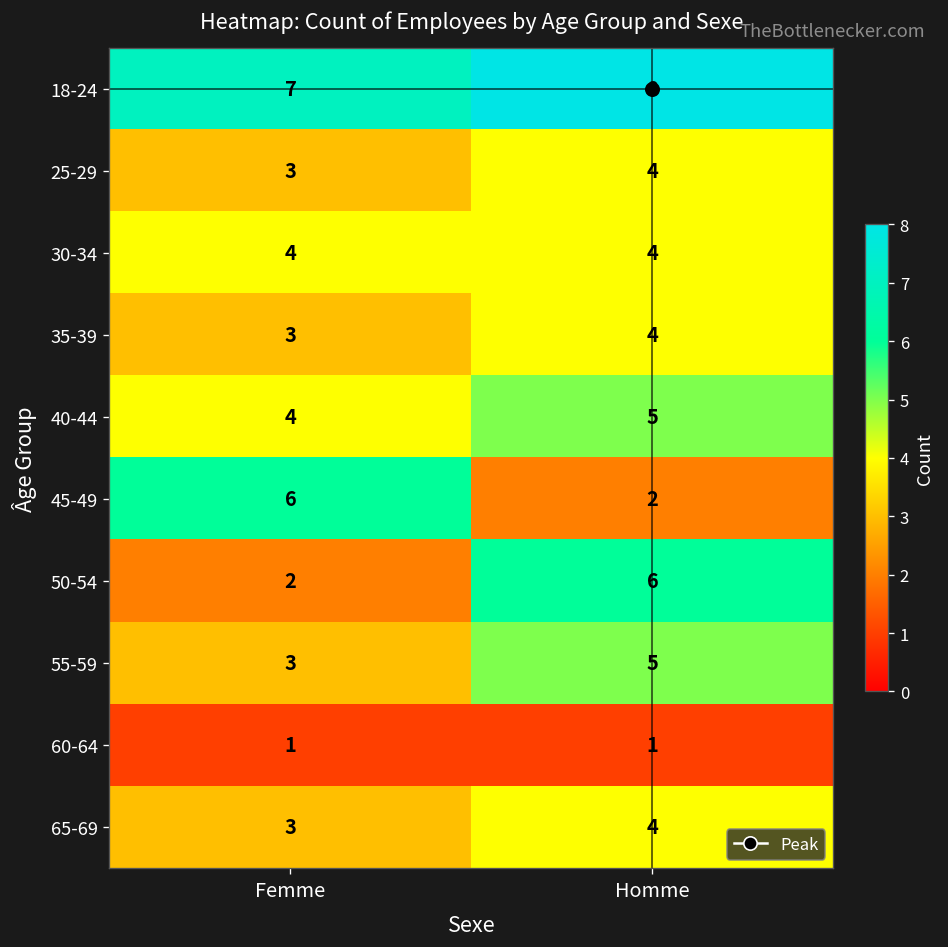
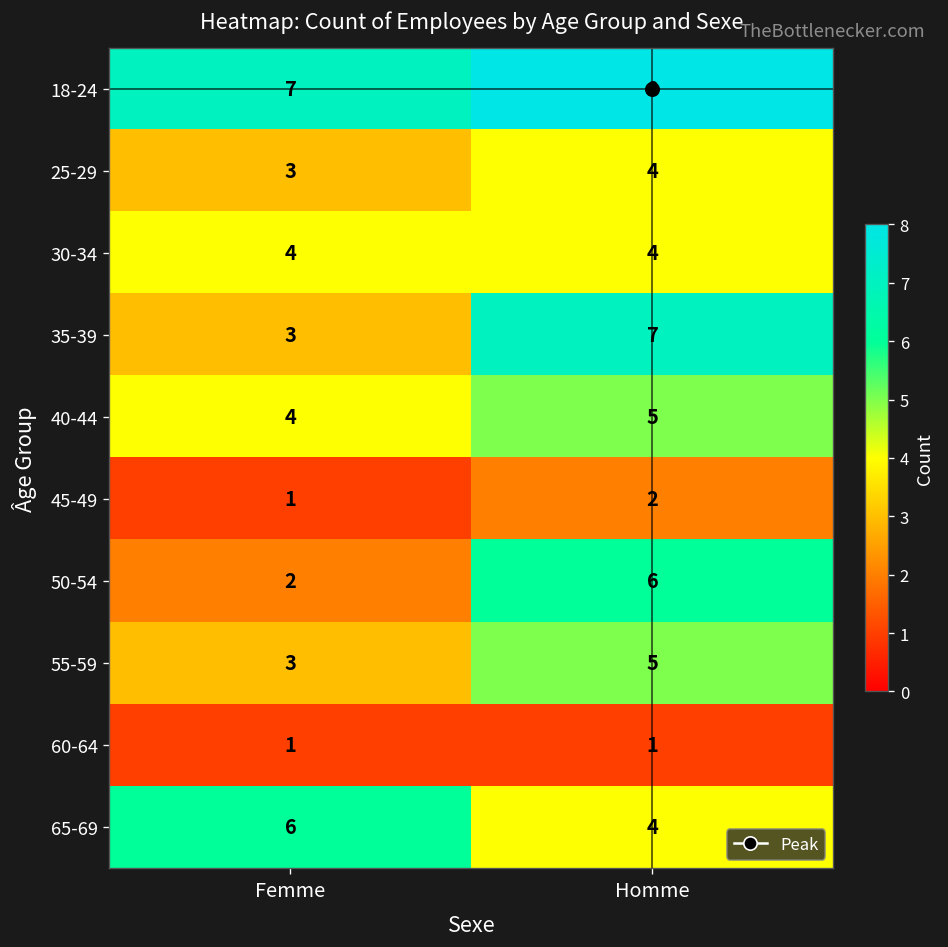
  {
    "18-24": {
      "Femme": 7
    },
    "25-29": {
      "Femme": 3,
      "Homme": 4
    },
    "30-34": {
      "Femme": 4,
      "Homme": 4
    },
    "35-39": {
      "Femme": 3,
-     "Homme": 4
+     "Homme": 7
    },
    "40-44": {
      "Femme": 4,
      "Homme": 5
    },
    "45-49": {
-     "Femme": 6,
+     "Femme": 1,
      "Homme": 2
    },
    "50-54": {
      "Femme": 2,
      "Homme": 6
    },
    "55-59": {
      "Femme": 3,
      "Homme": 5
    },
    "60-64": {
      "Femme": 1,
      "Homme": 1
    },
    "65-69": {
-     "Femme": 3,
+     "Femme": 6,
      "Homme": 4
    }
  }
